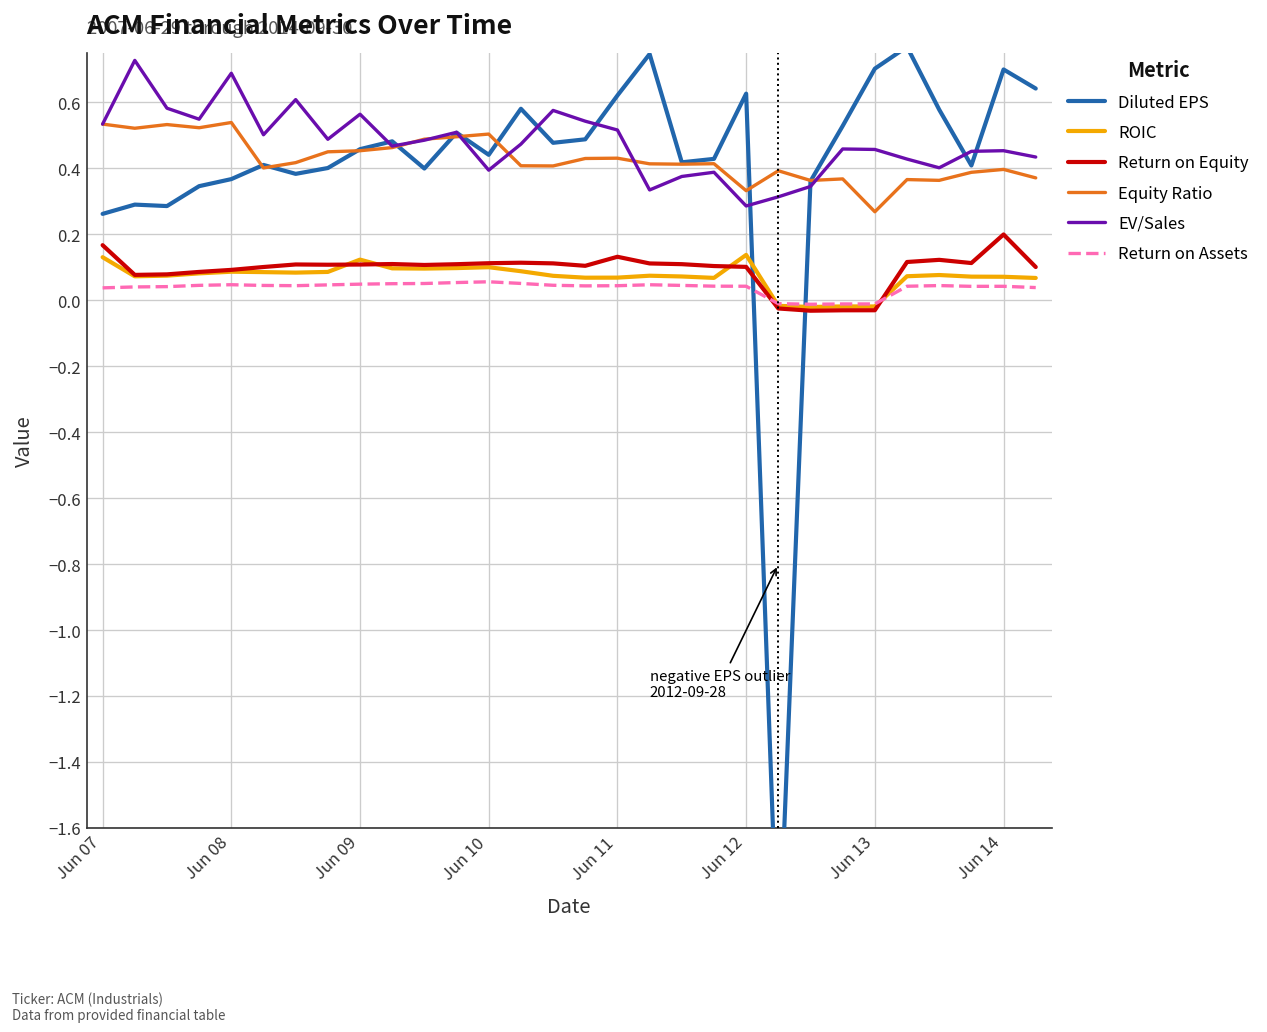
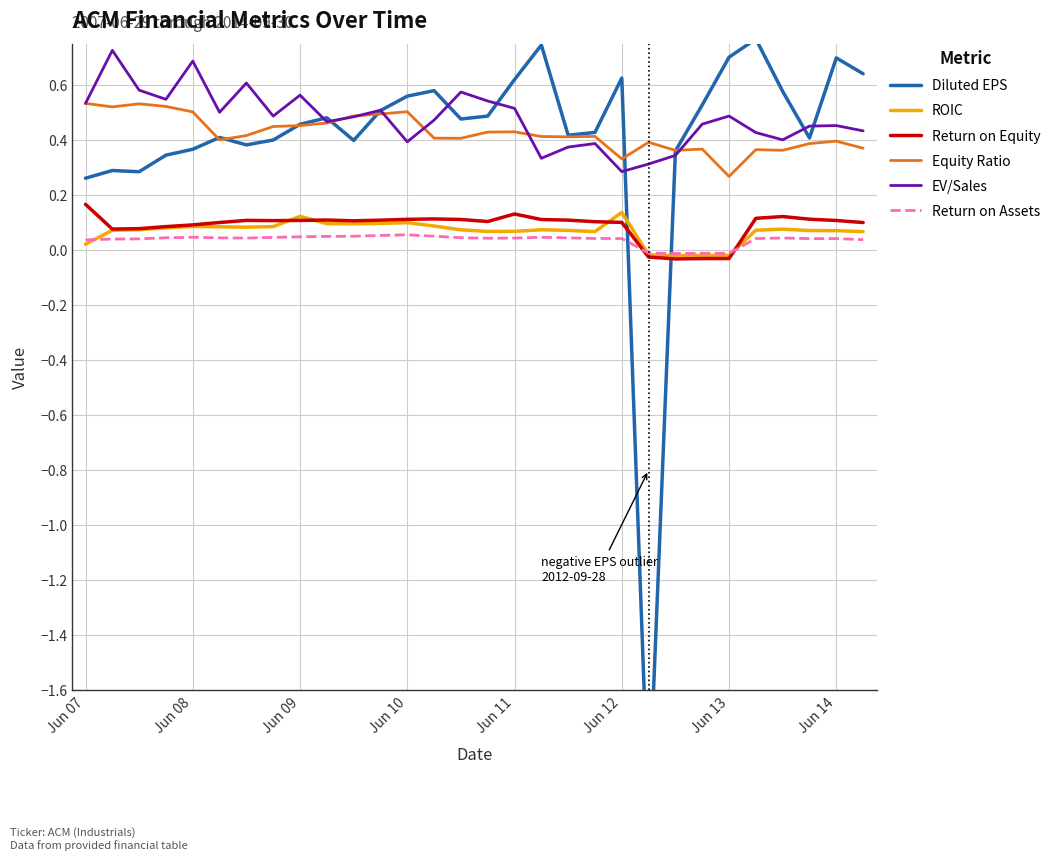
  {
    "Diluted EPS": {
      "Jun 07": 0.26,
      "Jun 08": 0.37,
-     "Jun 10": 0.44,
+     "Jun 10": 0.56,
      "Jun 11": 0.62,
      "Jun 12": 0.63,
      "Jun 13": 0.70,
      "Jun 14": 0.70
    },
    "ROIC": {
-     "Jun 07": 0.13,
+     "Jun 07": 0.02,
      "Jun 09": 0.12,
      "Jun 10": 0.10,
      "Jun 11": 0.07,
      "Jun 12": 0.14,
      "Jun 14": 0.07
    },
    "Return on Equity": {
      "Jun 07": 0.17,
      "Jun 09": 0.11,
      "Jun 10": 0.11,
      "Jun 11": 0.13,
      "Jun 12": 0.10,
      "Jun 13": -0.03,
-     "Jun 14": 0.20
+     "Jun 14": 0.11
    },
    "Equity Ratio": {
-     "Jun 08": 0.54,
+     "Jun 08": 0.50,
      "Jun 10": 0.50,
      "Jun 11": 0.43,
      "Jun 12": 0.33,
      "Jun 13": 0.27,
      "Jun 14": 0.40
    },
    "EV/Sales": {
      "Jun 08": 0.69,
      "Jun 09": 0.56,
      "Jun 10": 0.39,
      "Jun 11": 0.52,
      "Jun 12": 0.29,
-     "Jun 13": 0.46,
+     "Jun 13": 0.49,
      "Jun 14": 0.45
    },
    "Return on Assets": {
      "Jun 07": 0.04,
      "Jun 08": 0.05,
      "Jun 09": 0.05,
      "Jun 10": 0.06,
      "Jun 11": 0.04,
      "Jun 12": 0.04,
      "Jun 14": 0.04
    }
  }
